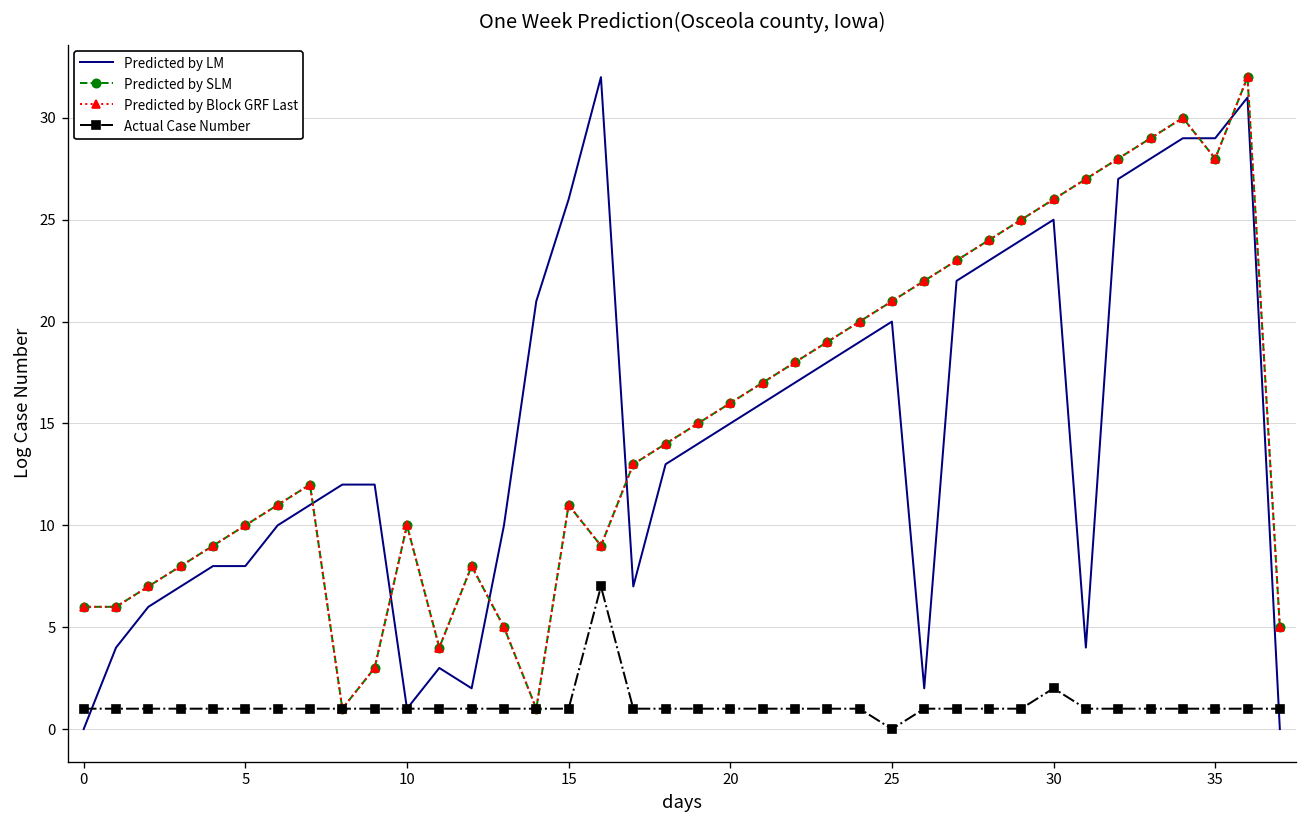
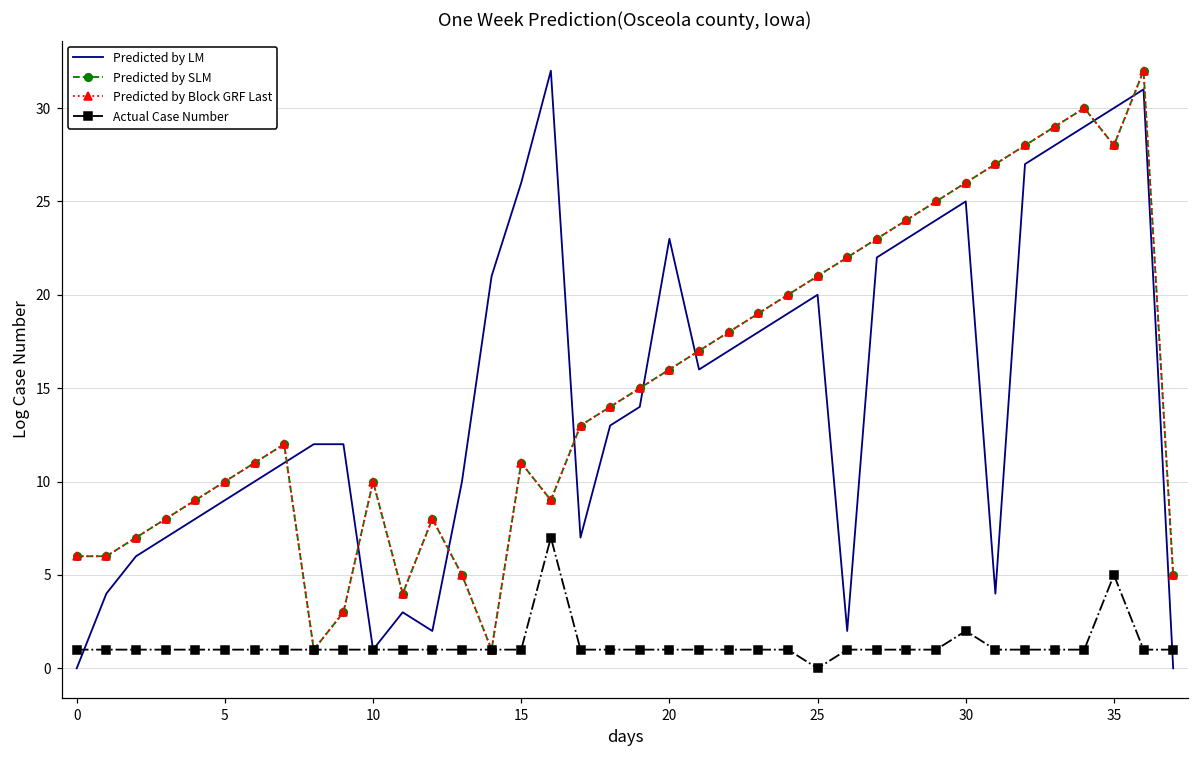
  {
    "Predicted by LM": {
      "0": 0,
-     "5": 8,
+     "5": 9,
      "15": 26,
-     "20": 15,
+     "20": 23,
      "25": 20,
      "30": 25,
-     "35": 29
+     "35": 30
    },
    "Predicted by Block GRF Last": {
      "0": 6,
      "5": 10,
      "10": 10,
      "15": 11,
      "20": 16,
      "25": 21,
      "30": 26,
      "35": 28
    },
    "Actual Case Number": {
      "0": 1,
      "5": 1,
      "15": 1,
      "20": 1,
      "25": 0,
      "30": 2,
-     "35": 1
+     "35": 5
    }
  }
